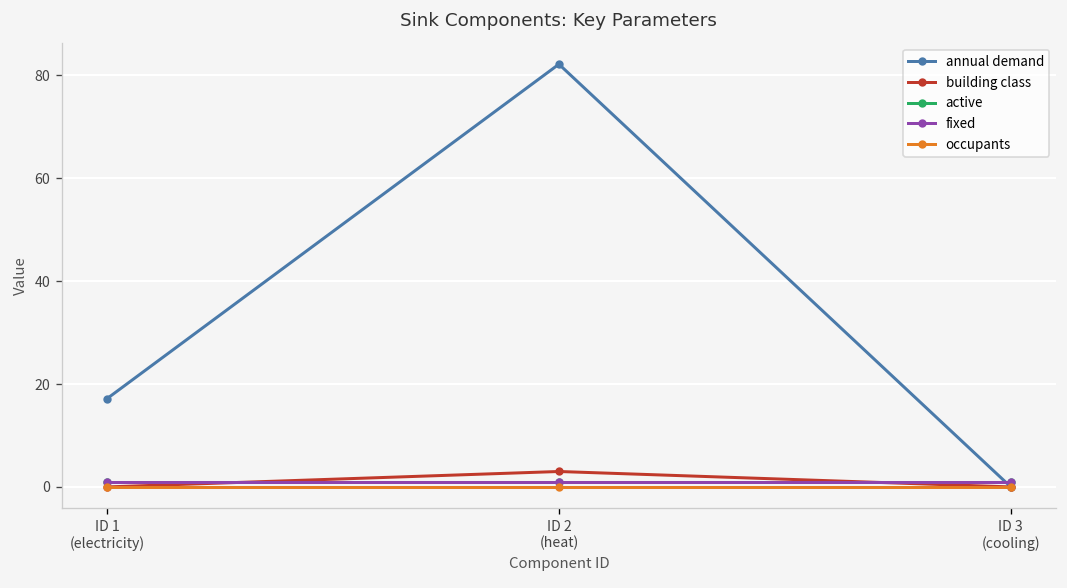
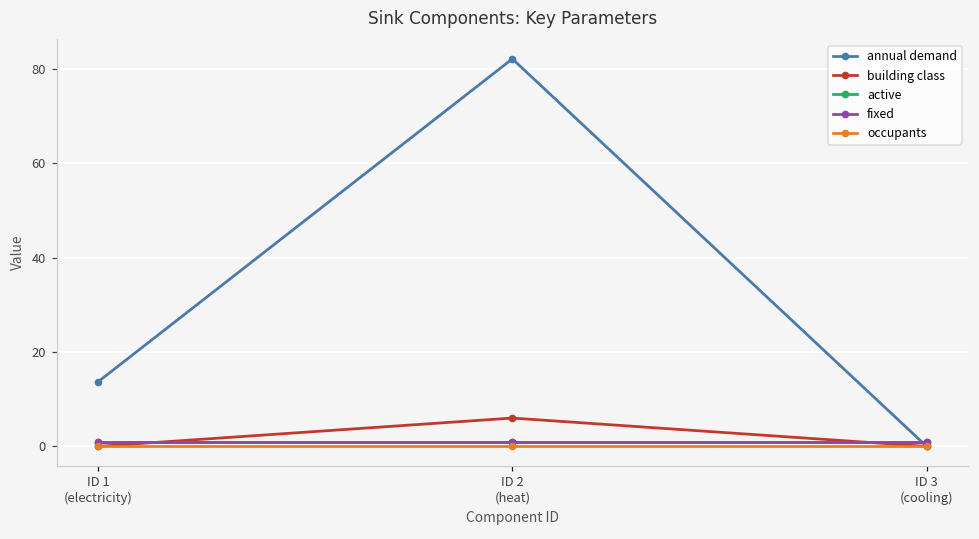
  {
    "annual demand": {
-     "ID 1 (electricity)": 17,
+     "ID 1 (electricity)": 14,
      "ID 2 (heat)": 82
    },
    "building class": {
-     "ID 2 (heat)": 3
+     "ID 2 (heat)": 6
    },
    "fixed": {
      "ID 1 (electricity)": 1,
      "ID 2 (heat)": 1,
      "ID 3 (cooling)": 1
    },
    "occupants": {
      "ID 2 (heat)": 0
    }
  }
